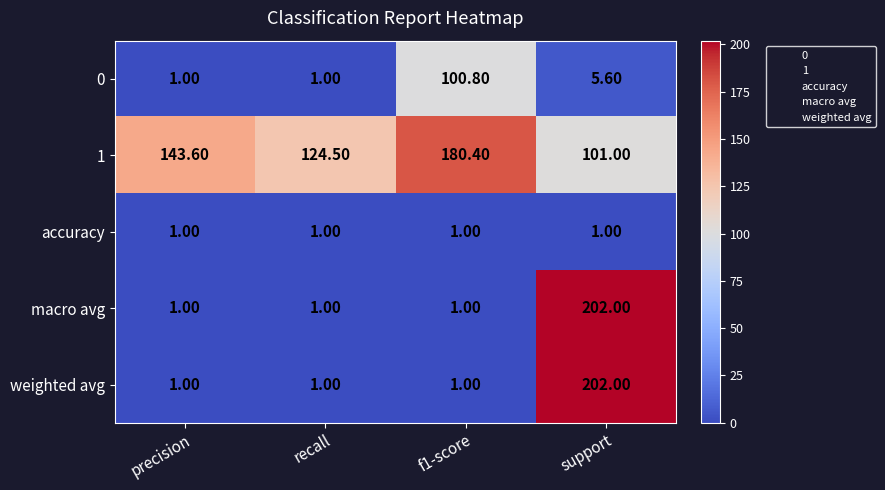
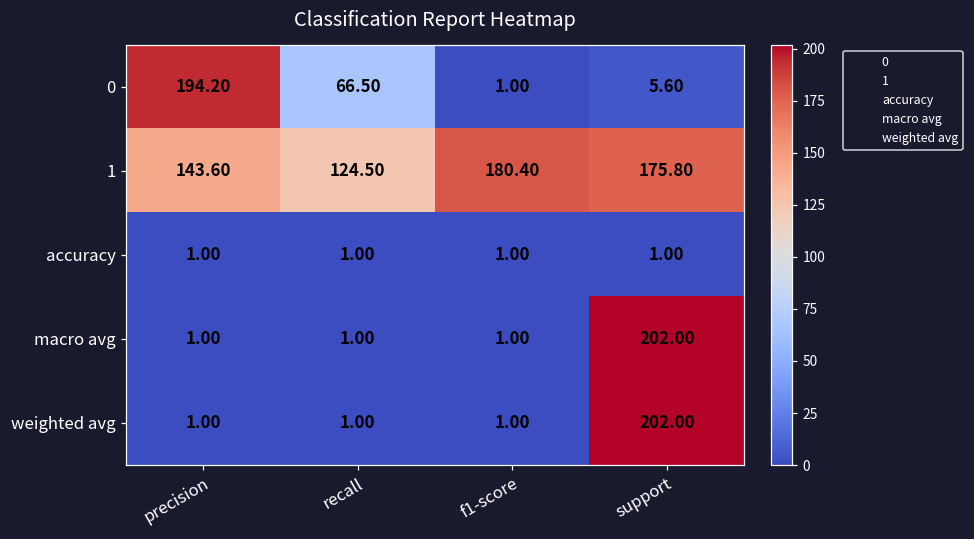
  {
    "0": {
-     "precision": 1.00,
-     "recall": 1.00,
-     "f1-score": 100.80,
+     "precision": 194.20,
+     "recall": 66.50,
+     "f1-score": 1.00,
      "support": 5.60
    },
    "1": {
      "precision": 143.60,
      "recall": 124.50,
      "f1-score": 180.40,
-     "support": 101.00
+     "support": 175.80
    },
    "accuracy": {
      "precision": 1.00,
      "recall": 1.00,
      "f1-score": 1.00,
      "support": 1.00
    },
    "macro avg": {
      "precision": 1.00,
      "recall": 1.00,
      "f1-score": 1.00,
      "support": 202.00
    },
    "weighted avg": {
      "precision": 1.00,
      "recall": 1.00,
      "f1-score": 1.00,
      "support": 202.00
    }
  }
